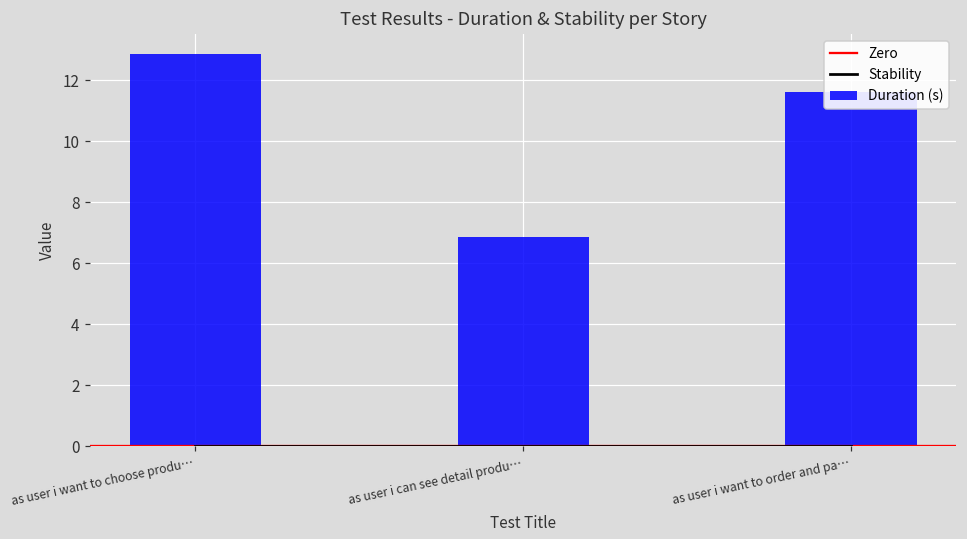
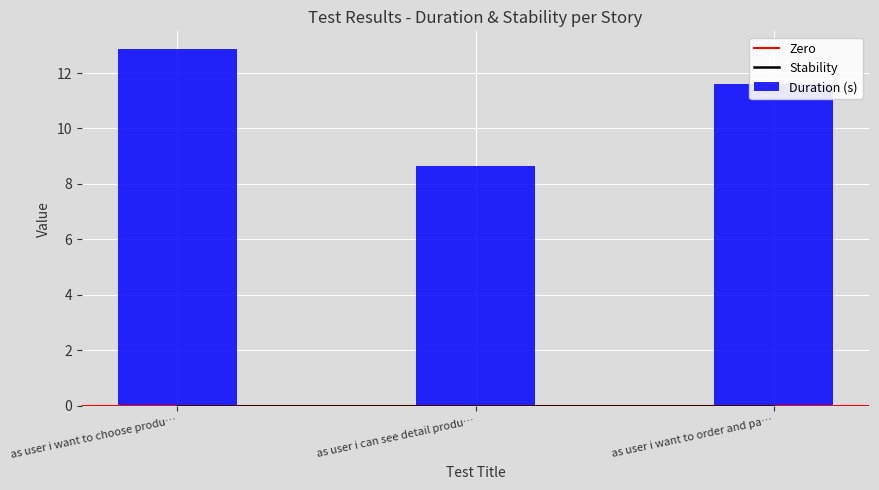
  {
    "Duration (s)": {
      "as user i want to choose produ…": 12.9,
-     "as user i can see detail produ…": 6.9
+     "as user i can see detail produ…": 8.7
    },
    "Stability": {
      "as user i want to choose produ…": 0.0,
      "as user i can see detail produ…": 0.0,
      "as user i want to order and pa…": 0.0
    }
  }
